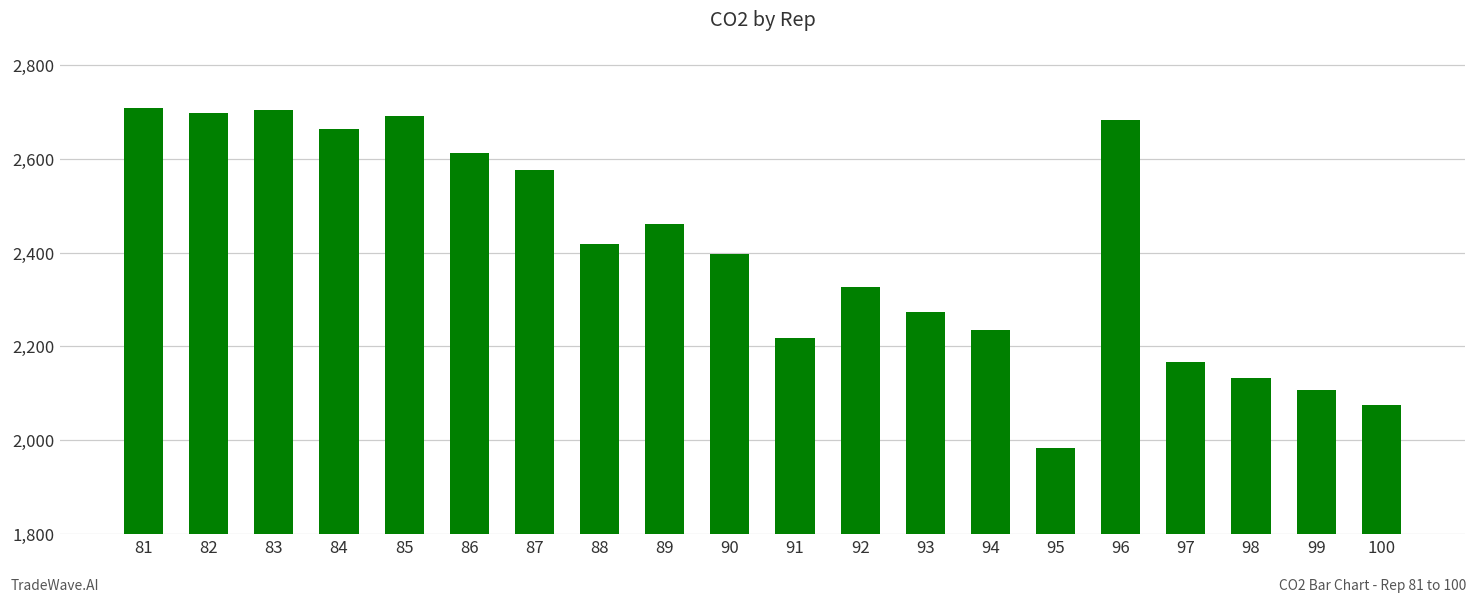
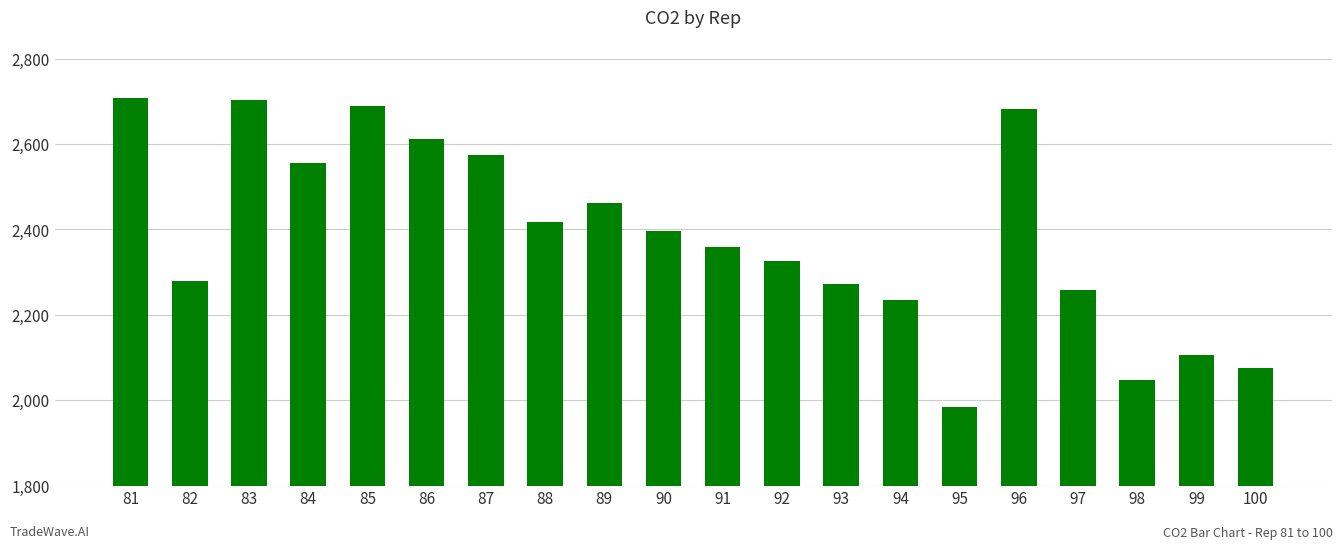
  {
    "81": "2,710",
-   "82": "2,700",
+   "82": "2,280",
    "83": "2,700",
-   "84": "2,660",
+   "84": "2,560",
    "85": "2,690",
    "86": "2,610",
    "87": "2,580",
    "88": "2,420",
    "89": "2,460",
    "90": "2,400",
-   "91": "2,220",
+   "91": "2,360",
    "92": "2,330",
    "93": "2,270",
    "94": "2,230",
    "95": "1,980",
    "96": "2,680",
-   "97": "2,170",
-   "98": "2,130",
+   "97": "2,260",
+   "98": "2,050",
    "99": "2,110",
    "100": "2,080"
  }
